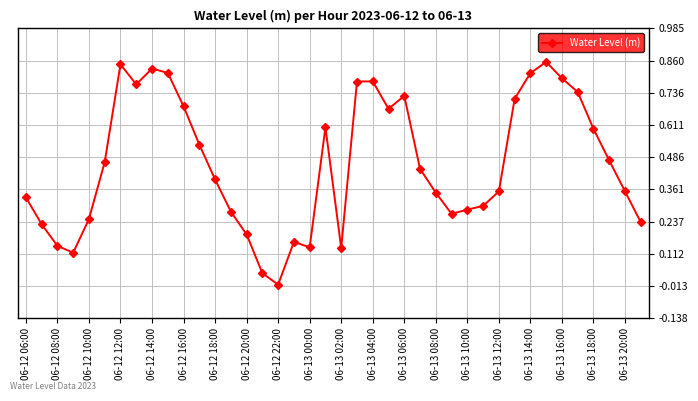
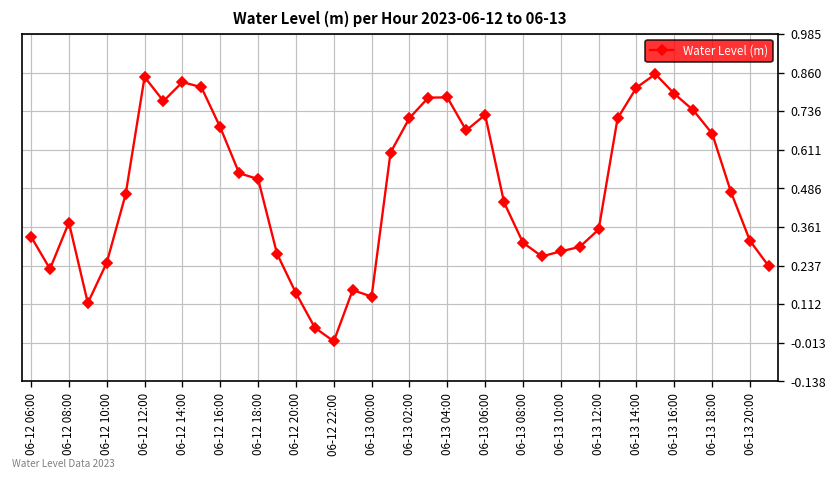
  {
    "06-12 06:00": 0.33,
-   "06-12 08:00": 0.14,
+   "06-12 08:00": 0.38,
    "06-12 10:00": 0.25,
    "06-12 12:00": 0.85,
    "06-12 14:00": 0.83,
    "06-12 16:00": 0.68,
-   "06-12 18:00": 0.40,
-   "06-12 20:00": 0.19,
+   "06-12 18:00": 0.52,
+   "06-12 20:00": 0.15,
    "06-12 22:00": -0.01,
    "06-13 00:00": 0.14,
-   "06-13 02:00": 0.13,
+   "06-13 02:00": 0.71,
    "06-13 04:00": 0.78,
    "06-13 06:00": 0.72,
-   "06-13 08:00": 0.35,
+   "06-13 08:00": 0.31,
    "06-13 10:00": 0.28,
    "06-13 12:00": 0.35,
    "06-13 14:00": 0.81,
    "06-13 16:00": 0.79,
-   "06-13 18:00": 0.60,
-   "06-13 20:00": 0.35
+   "06-13 18:00": 0.66,
+   "06-13 20:00": 0.32
  }
